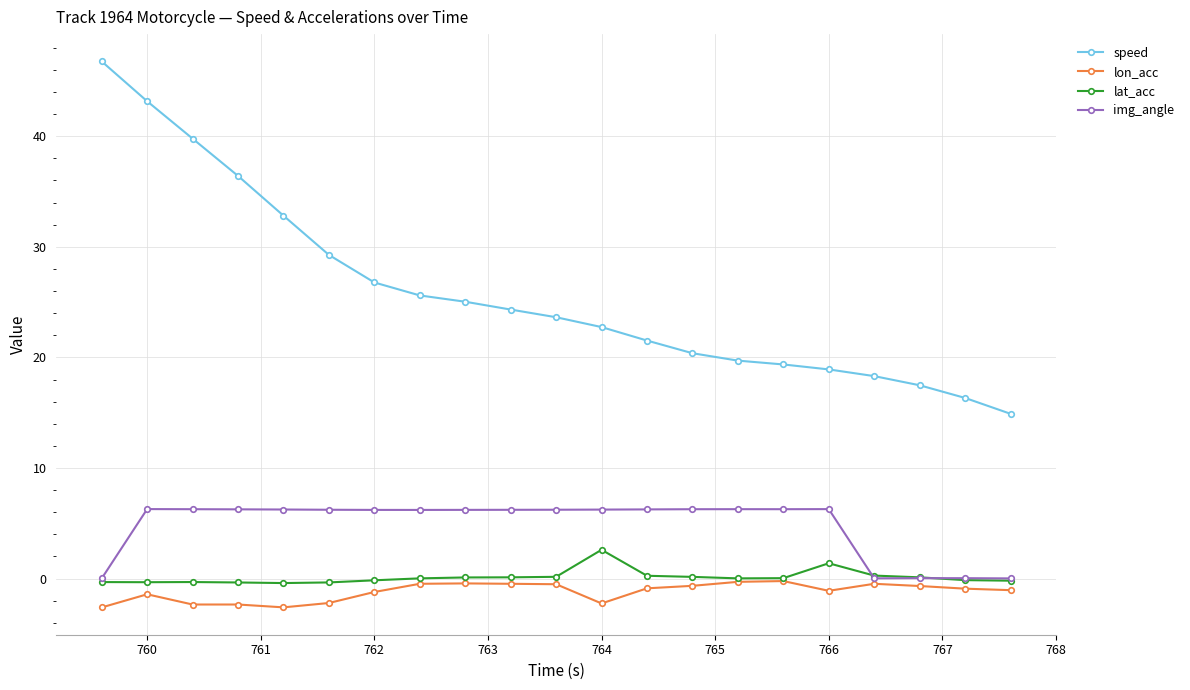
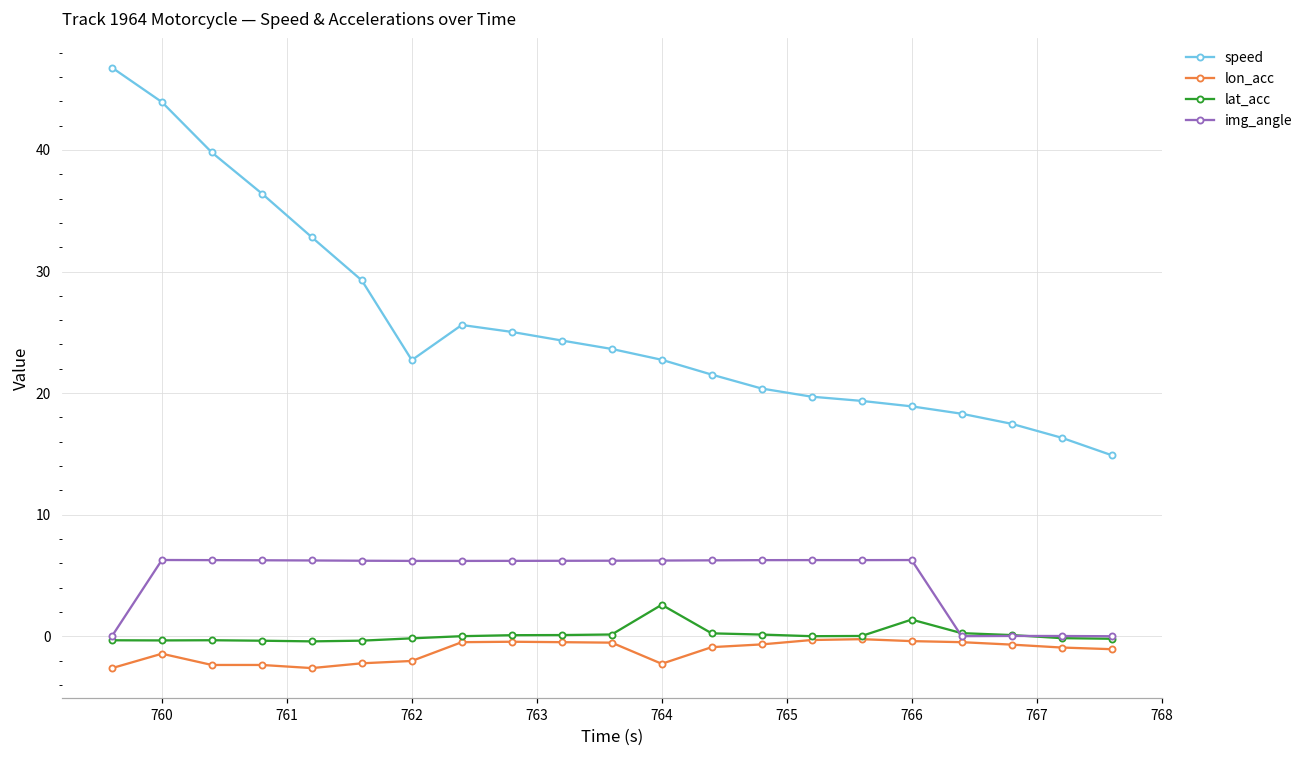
  {
    "speed": {
-     "760": 43.2,
-     "762": 26.8,
+     "760": 43.9,
+     "762": 22.7,
      "764": 22.7,
      "766": 18.9
    },
    "lon_acc": {
      "760": -1.4,
-     "762": -1.2,
+     "762": -2.0,
      "764": -2.3,
-     "766": -1.1
+     "766": -0.4
    },
    "lat_acc": {
      "760": -0.3,
      "762": -0.2,
      "764": 2.6,
      "766": 1.4
    },
    "img_angle": {
      "760": 6.3,
      "762": 6.2,
      "764": 6.2,
      "766": 6.3
    }
  }
